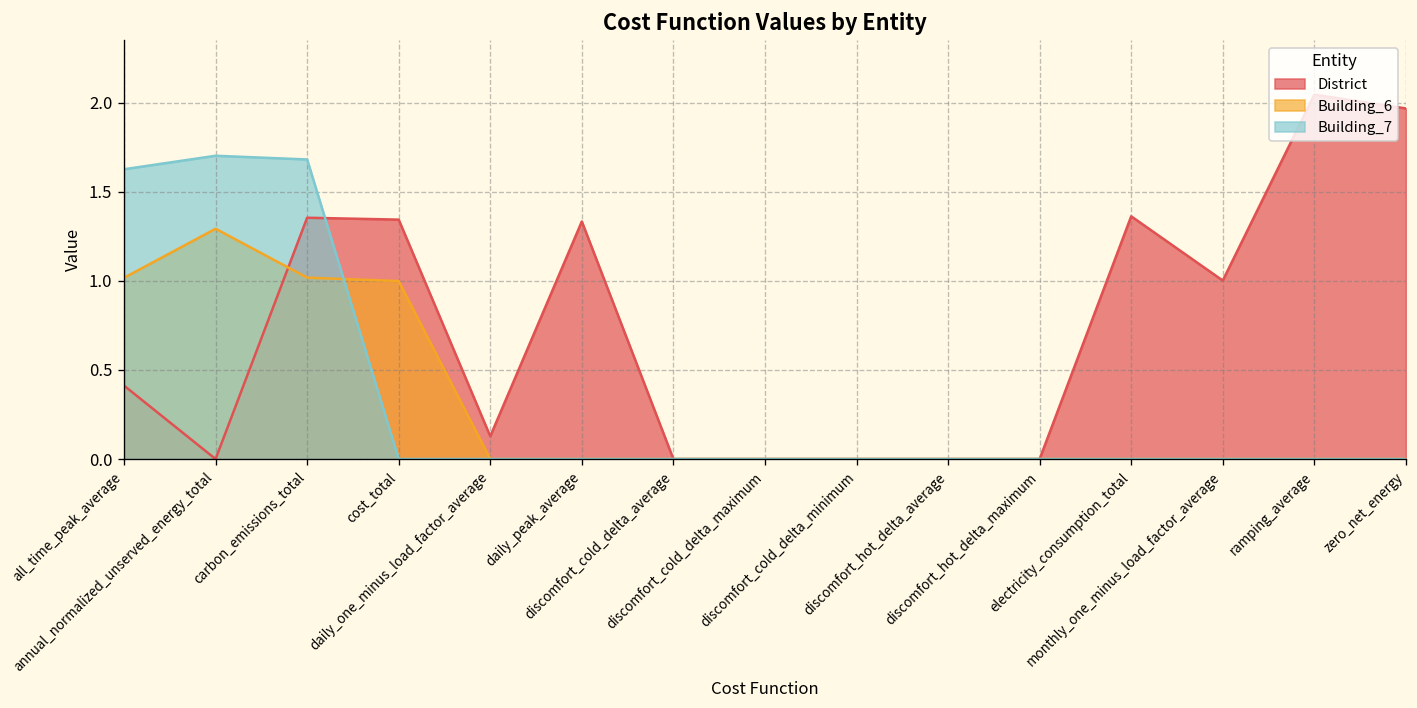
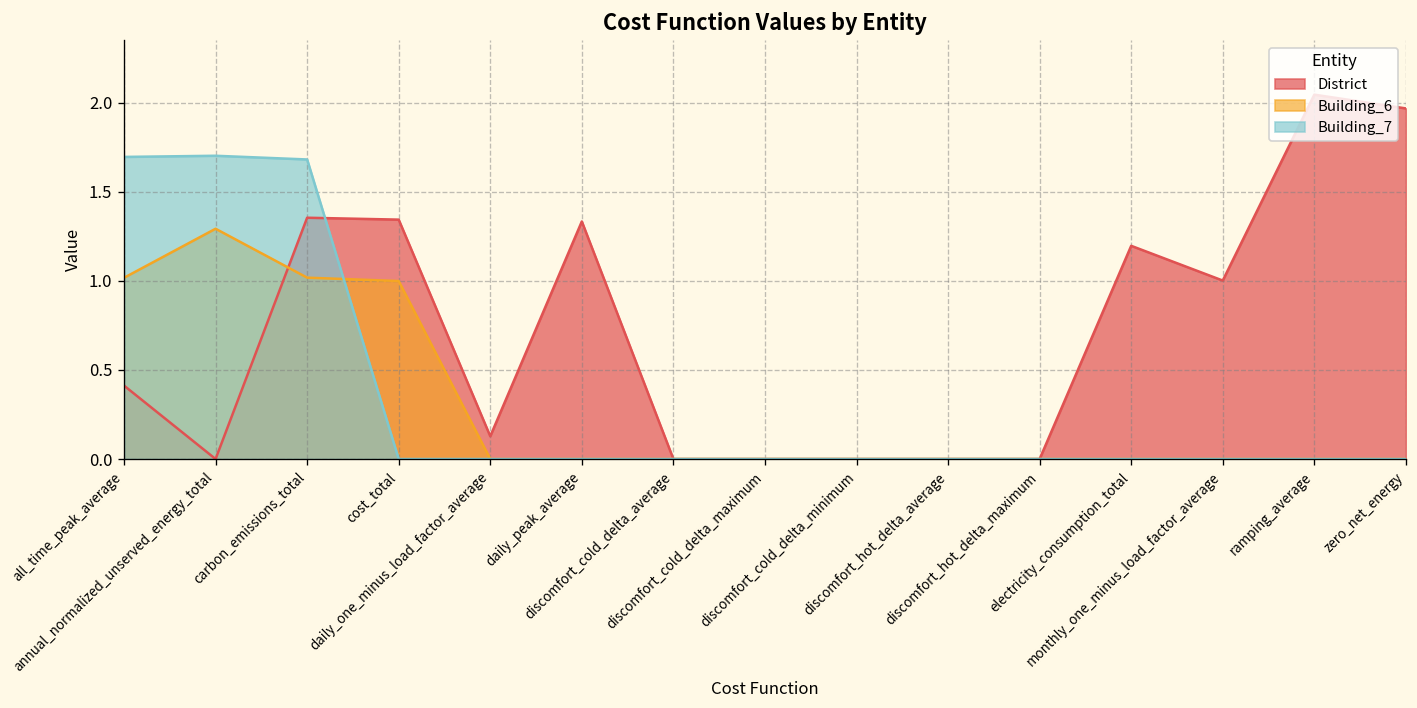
  {
    "District": {
      "all_time_peak_average": 0.41,
      "annual_normalized_unserved_energy_total": 0.00,
      "carbon_emissions_total": 1.35,
      "cost_total": 1.34,
      "daily_one_minus_load_factor_average": 0.13,
      "daily_peak_average": 1.33,
-     "electricity_consumption_total": 1.36,
+     "electricity_consumption_total": 1.20,
      "monthly_one_minus_load_factor_average": 1.00,
      "zero_net_energy": 1.97
    },
    "Building_6": {
      "all_time_peak_average": 1.02,
      "annual_normalized_unserved_energy_total": 1.29,
      "carbon_emissions_total": 1.02,
      "cost_total": 1.00
    },
    "Building_7": {
-     "all_time_peak_average": 1.63,
+     "all_time_peak_average": 1.70,
      "annual_normalized_unserved_energy_total": 1.70,
      "carbon_emissions_total": 1.68,
      "cost_total": 0.00
    }
  }
